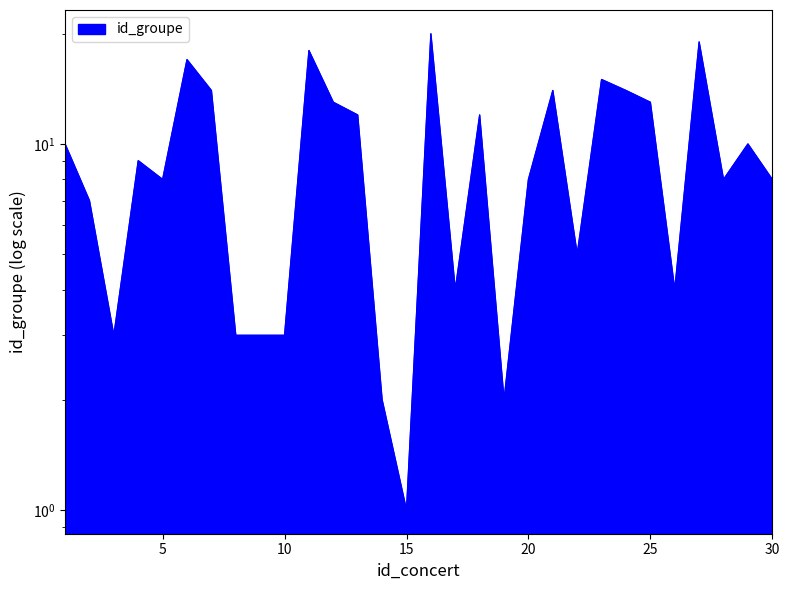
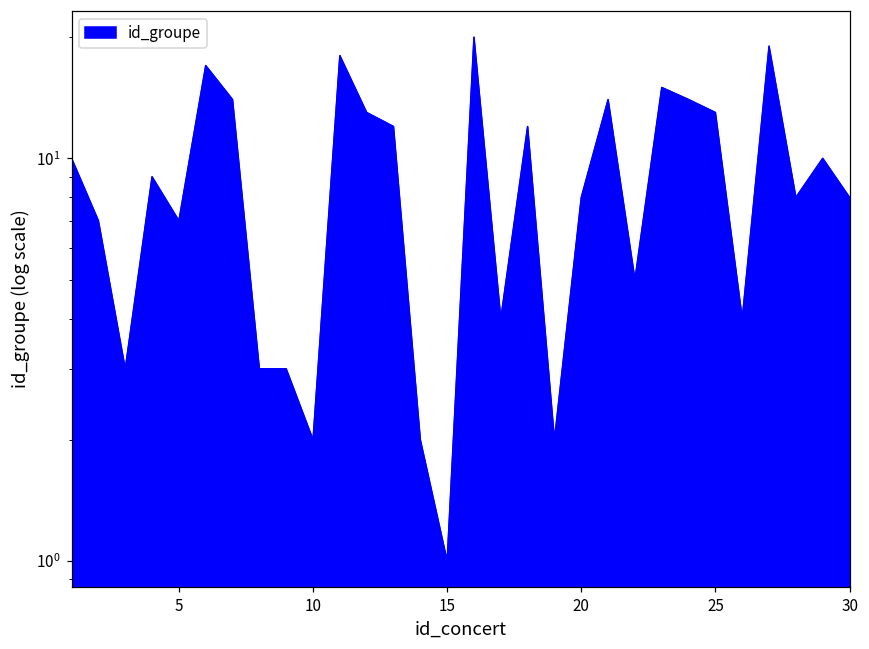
  {
-   "5": 8,
-   "10": 3,
+   "5": 7,
+   "10": 2,
    "15": 1,
    "20": 8,
    "25": 13,
    "30": 8
  }
